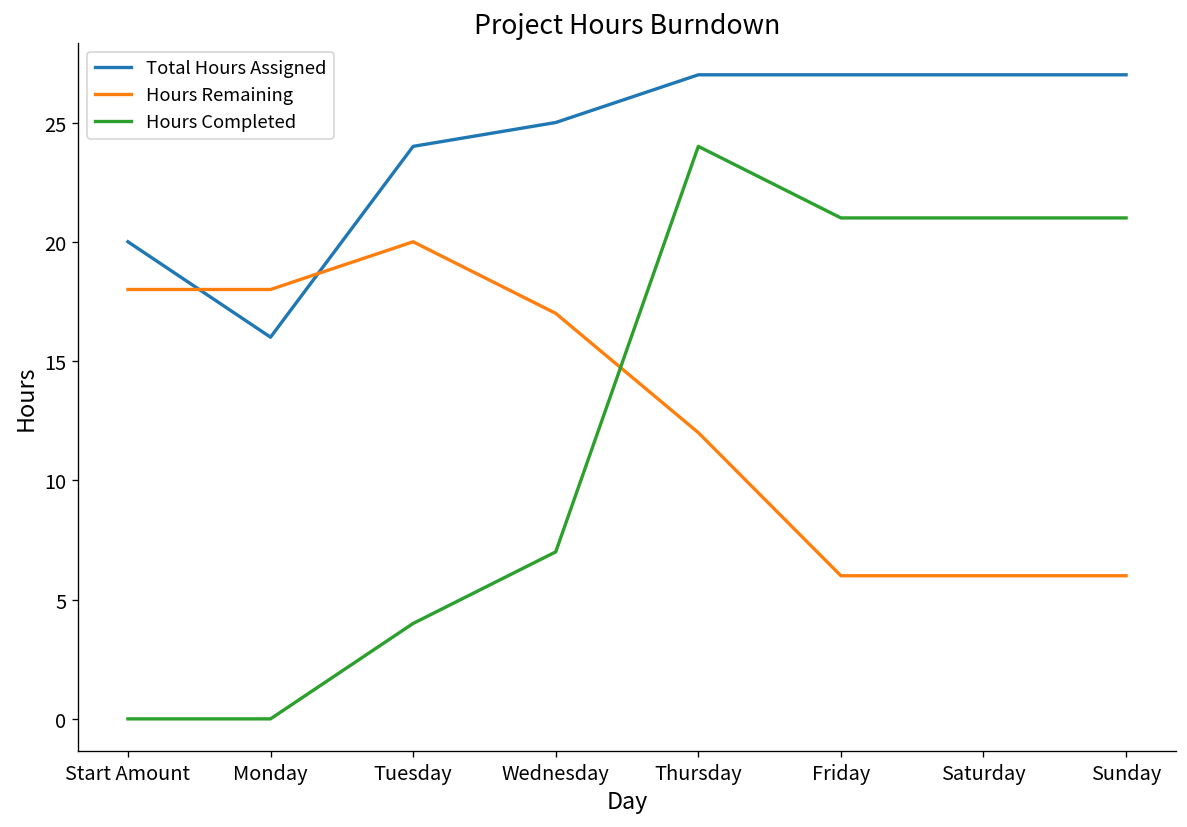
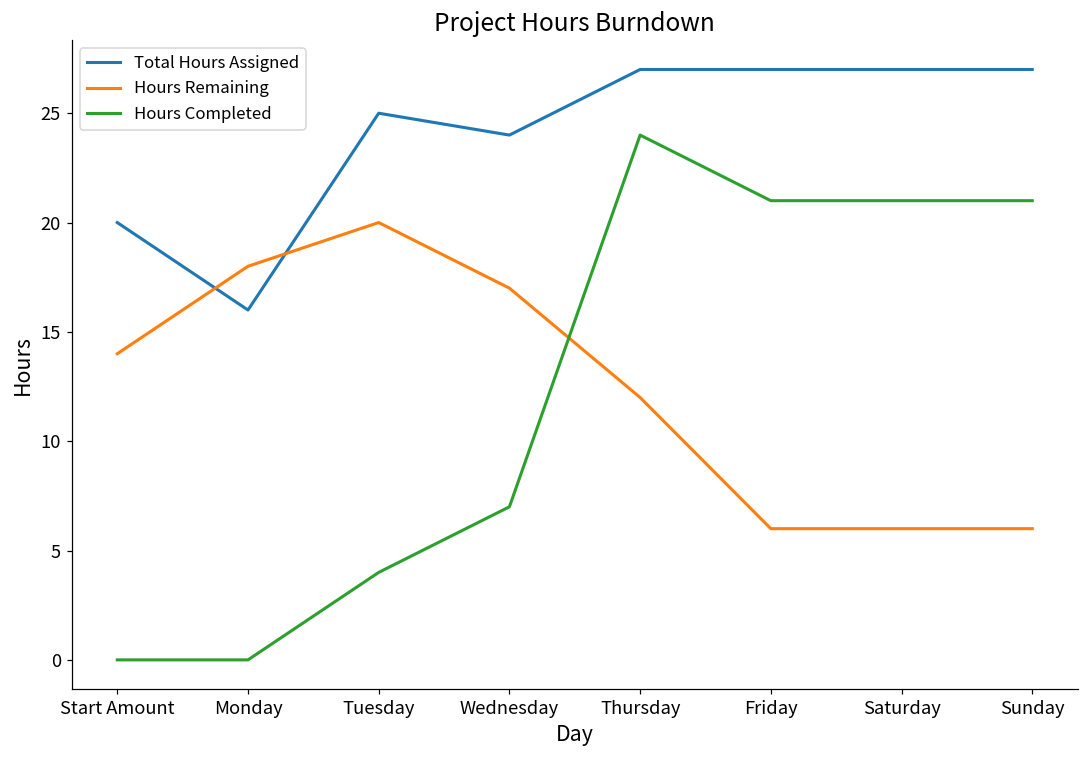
  {
    "Total Hours Assigned": {
      "Start Amount": 20,
      "Monday": 16,
-     "Tuesday": 24,
-     "Wednesday": 25,
+     "Tuesday": 25,
+     "Wednesday": 24,
      "Thursday": 27,
      "Friday": 27,
      "Saturday": 27,
      "Sunday": 27
    },
    "Hours Remaining": {
-     "Start Amount": 18,
+     "Start Amount": 14,
      "Monday": 18,
      "Tuesday": 20,
      "Wednesday": 17,
      "Thursday": 12,
      "Friday": 6,
      "Saturday": 6,
      "Sunday": 6
    },
    "Hours Completed": {
      "Start Amount": 0,
      "Monday": 0,
      "Tuesday": 4,
      "Wednesday": 7,
      "Thursday": 24,
      "Friday": 21,
      "Saturday": 21,
      "Sunday": 21
    }
  }
